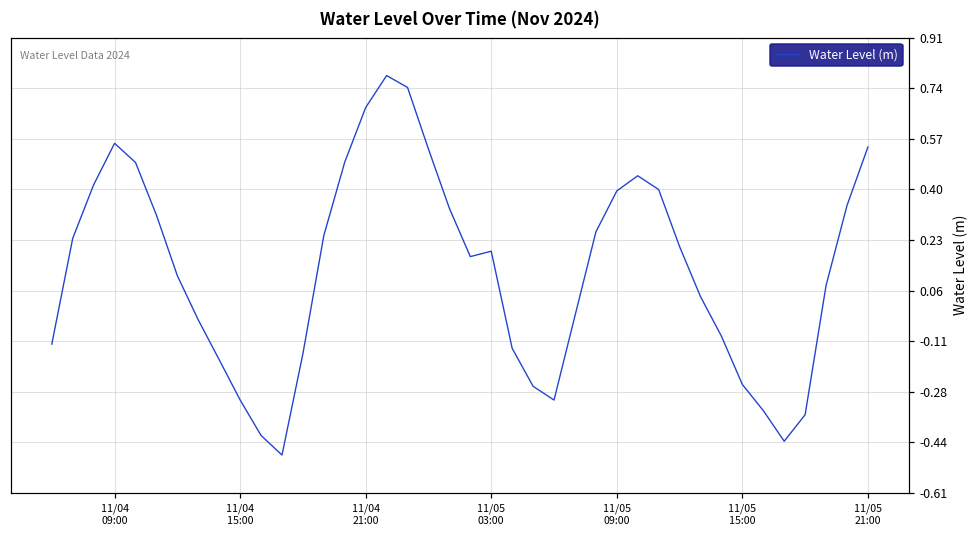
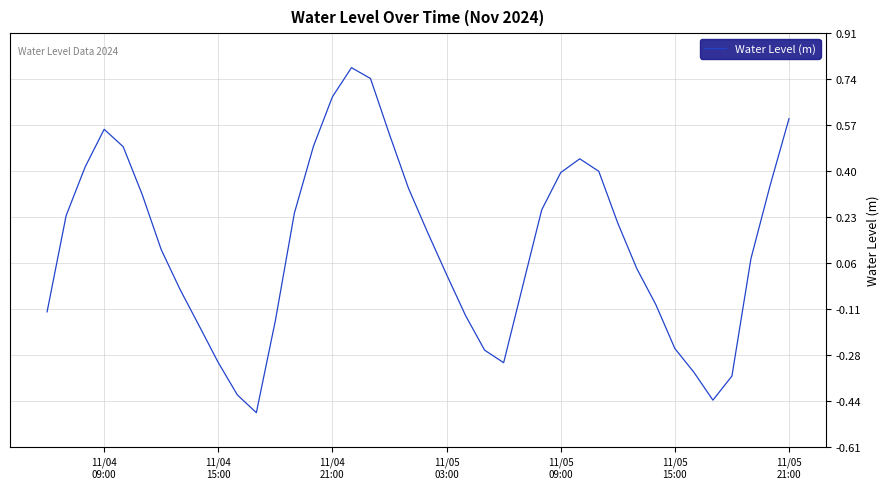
  {
    "11/04 09:00": 0.55,
    "11/04 15:00": -0.30,
    "11/04 21:00": 0.67,
-   "11/05 03:00": 0.19,
+   "11/05 03:00": 0.02,
    "11/05 09:00": 0.39,
    "11/05 15:00": -0.25,
-   "11/05 21:00": 0.54
+   "11/05 21:00": 0.59
  }
